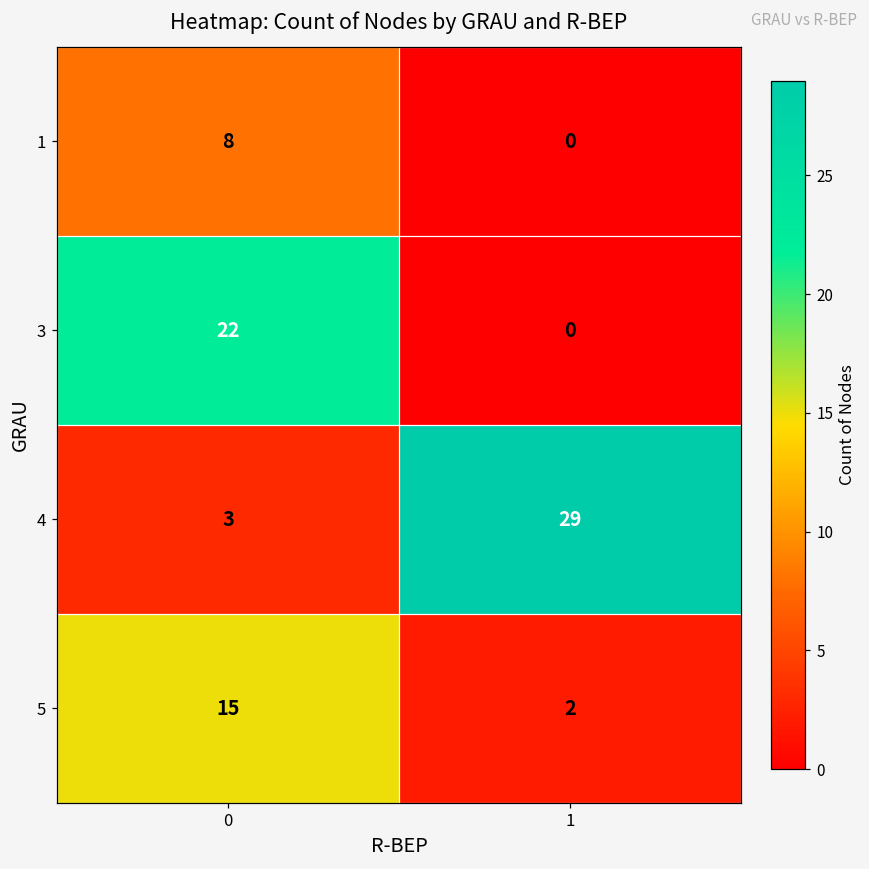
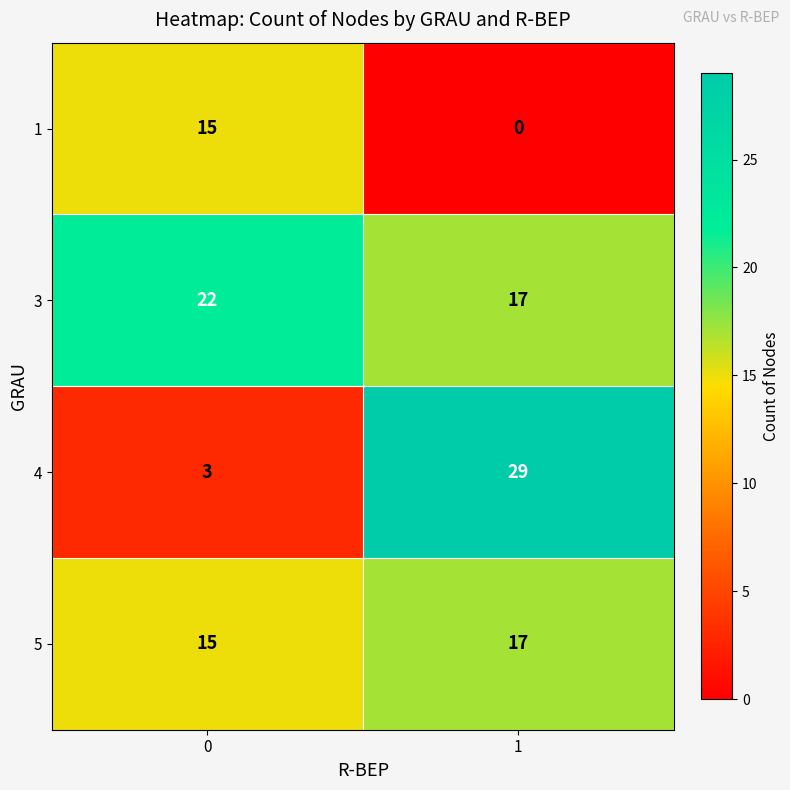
  {
    "1": {
-     "0": 8,
+     "0": 15,
      "1": 0
    },
    "3": {
      "0": 22,
-     "1": 0
+     "1": 17
    },
    "4": {
      "0": 3,
      "1": 29
    },
    "5": {
      "0": 15,
-     "1": 2
+     "1": 17
    }
  }
